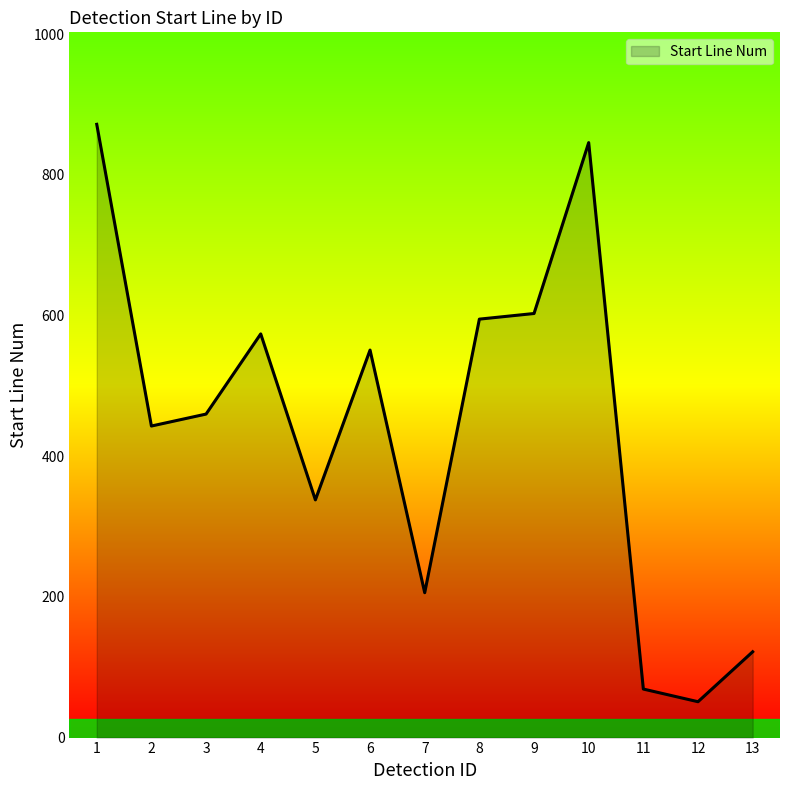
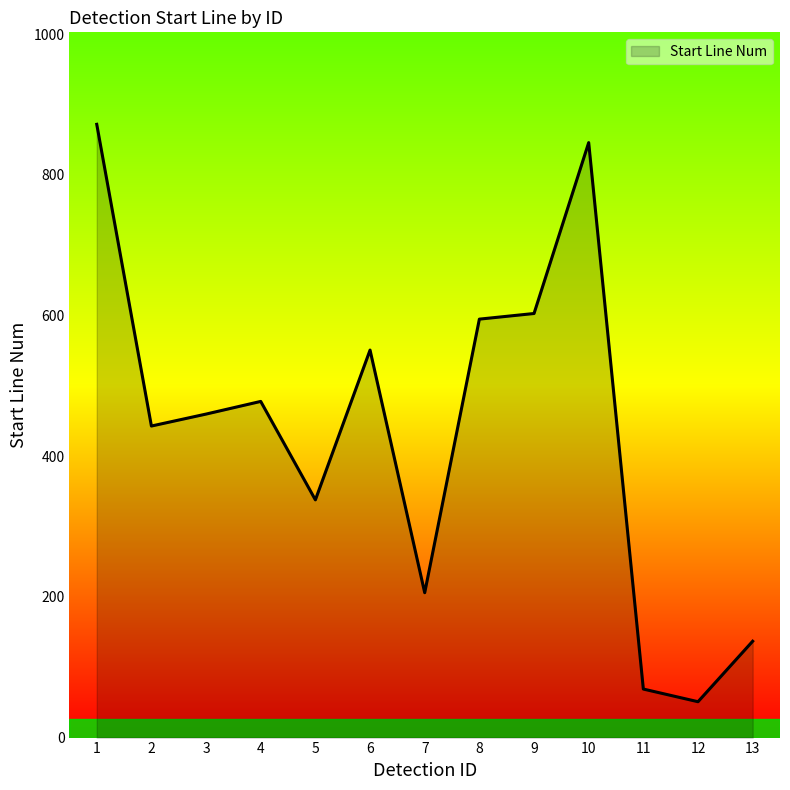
  {
    "1": 870,
    "2": 440,
    "3": 460,
-   "4": 570,
+   "4": 480,
    "5": 340,
    "6": 550,
    "7": 210,
    "8": 600,
    "9": 600,
    "10": 850,
    "11": 70,
    "12": 50,
-   "13": 120
+   "13": 140
  }
